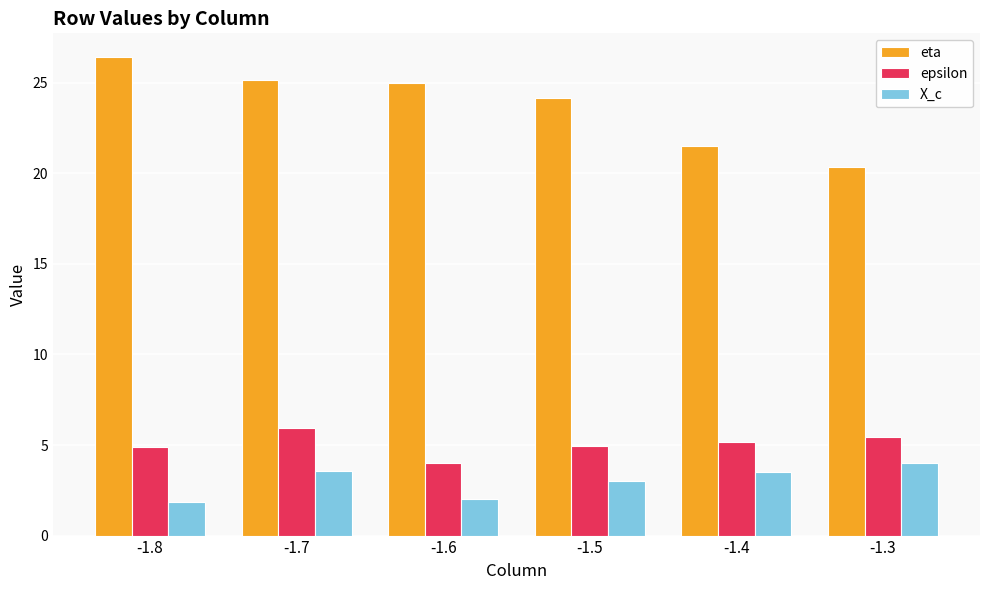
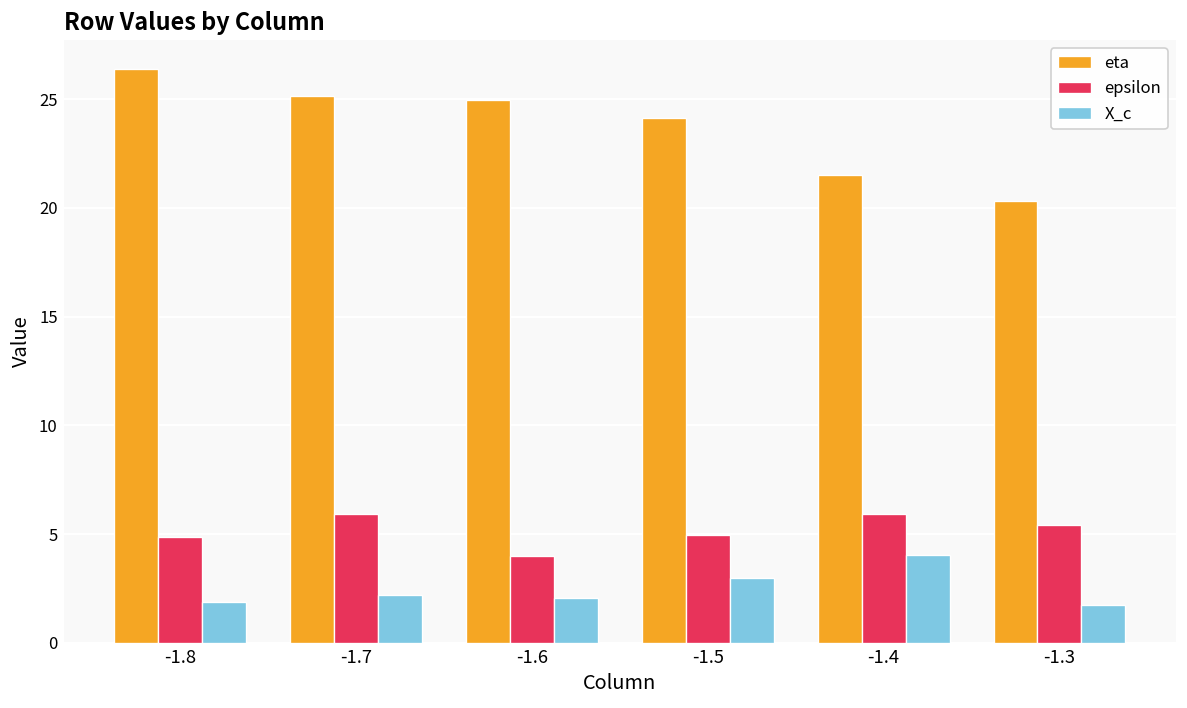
  {
    "eta": {
      "-1.8": 26.4,
      "-1.7": 25.1,
      "-1.6": 25.0,
      "-1.5": 24.1,
      "-1.4": 21.5,
      "-1.3": 20.3
    },
    "epsilon": {
      "-1.8": 4.9,
      "-1.7": 5.9,
      "-1.6": 4.0,
      "-1.5": 5.0,
-     "-1.4": 5.2,
+     "-1.4": 5.9,
      "-1.3": 5.4
    },
    "X_c": {
      "-1.8": 1.8,
-     "-1.7": 3.6,
+     "-1.7": 2.2,
      "-1.6": 2.0,
      "-1.5": 3.0,
-     "-1.4": 3.5,
-     "-1.3": 4.0
+     "-1.4": 4.0,
+     "-1.3": 1.7
    }
  }
